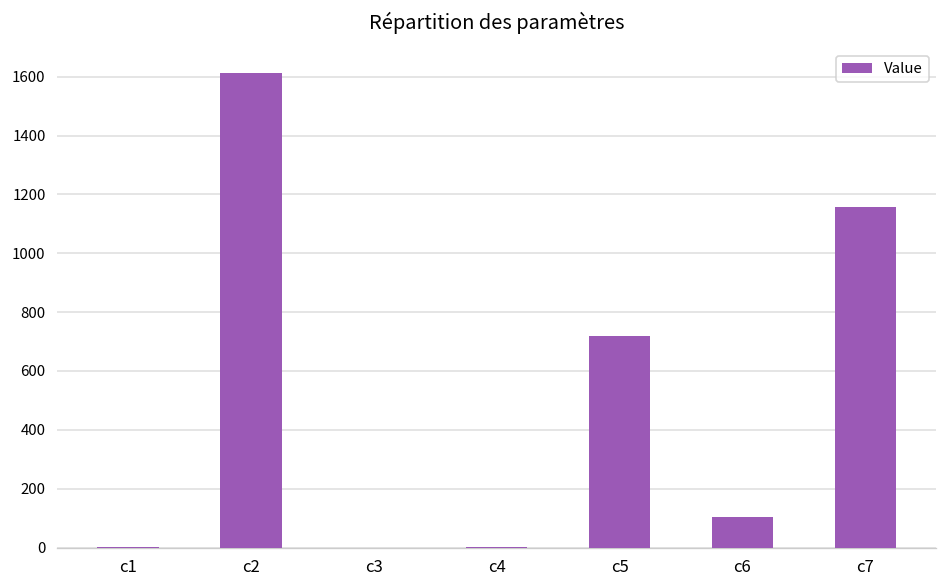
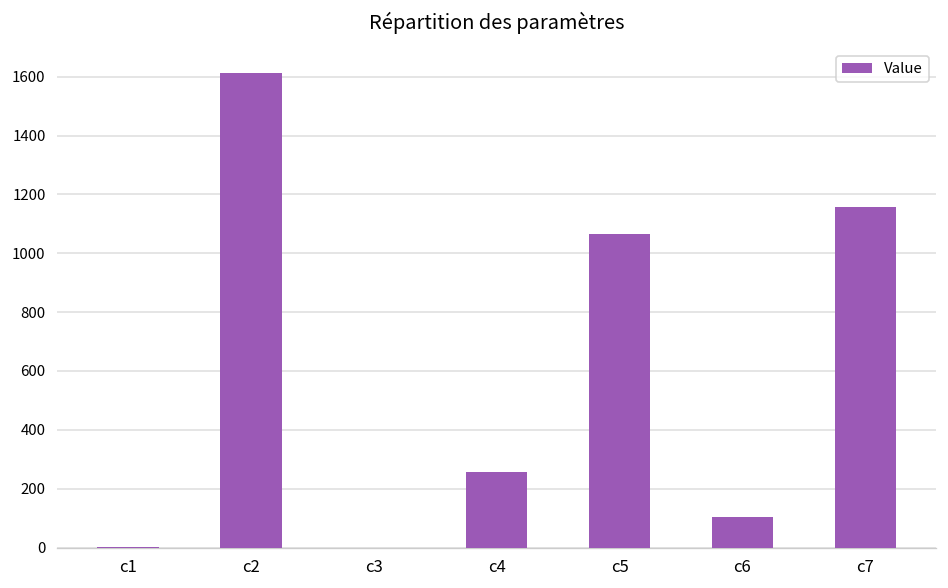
  {
    "c2": 1610,
-   "c4": 0,
-   "c5": 720,
+   "c4": 260,
+   "c5": 1070,
    "c6": 100,
    "c7": 1160
  }
